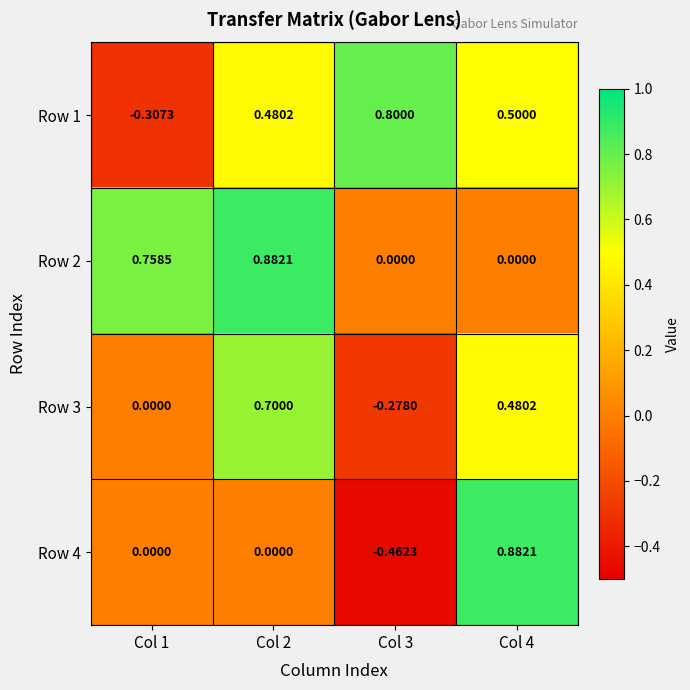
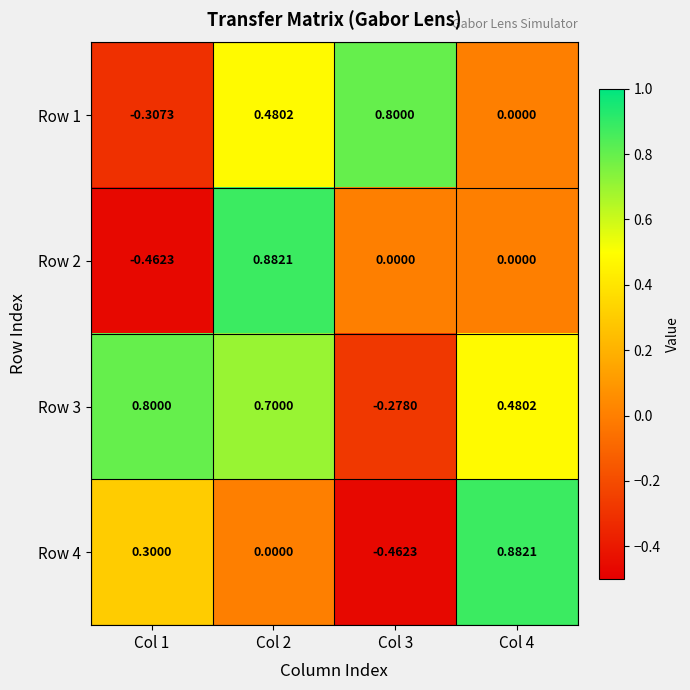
  {
    "Row 1": {
      "Col 1": -0.3073,
      "Col 2": 0.4802,
      "Col 3": 0.8000,
-     "Col 4": 0.5000
+     "Col 4": 0.0000
    },
    "Row 2": {
-     "Col 1": 0.7585,
+     "Col 1": -0.4623,
      "Col 2": 0.8821,
      "Col 3": 0.0000,
      "Col 4": 0.0000
    },
    "Row 3": {
-     "Col 1": 0.0000,
+     "Col 1": 0.8000,
      "Col 2": 0.7000,
      "Col 3": -0.2780,
      "Col 4": 0.4802
    },
    "Row 4": {
-     "Col 1": 0.0000,
+     "Col 1": 0.3000,
      "Col 2": 0.0000,
      "Col 3": -0.4623,
      "Col 4": 0.8821
    }
  }
